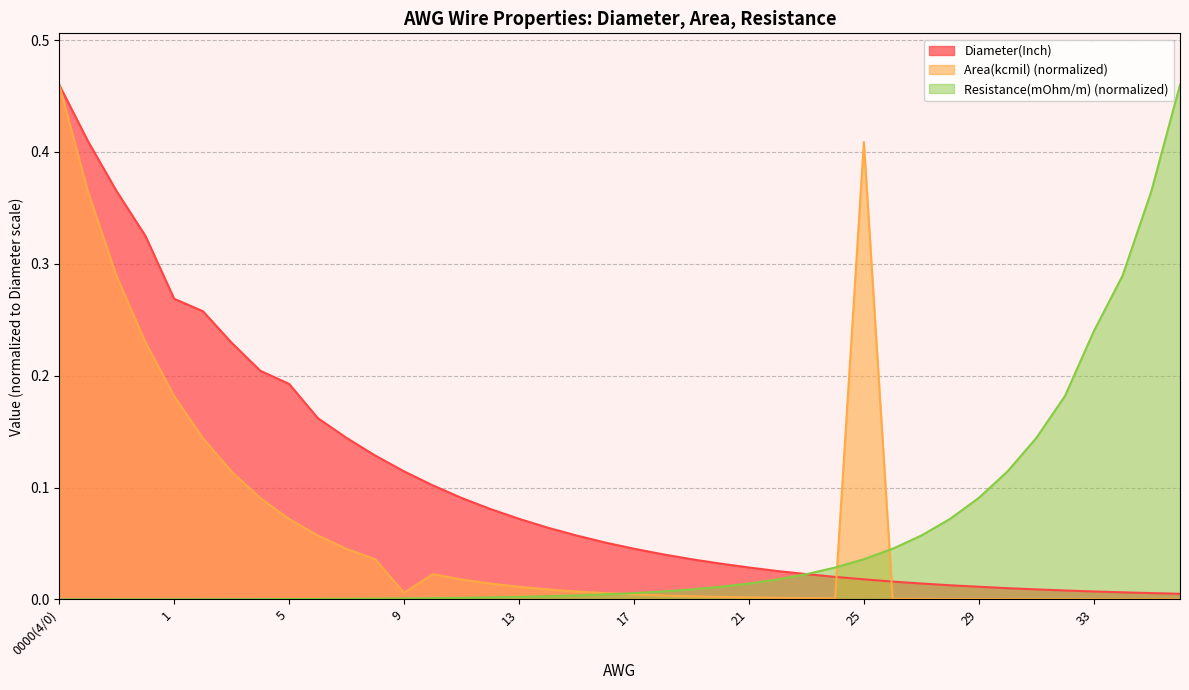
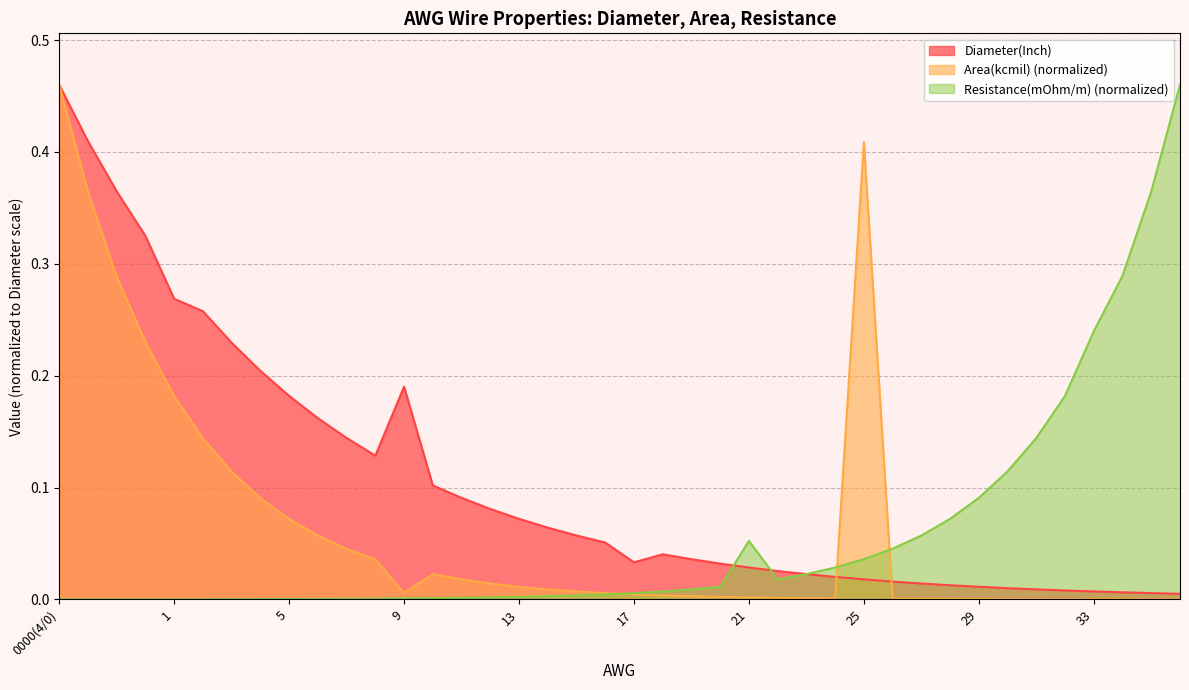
  {
    "Diameter(Inch)": {
      "1": 0.269,
-     "5": 0.193,
-     "9": 0.114,
+     "5": 0.182,
+     "9": 0.190,
      "13": 0.072,
-     "17": 0.045,
+     "17": 0.033,
      "21": 0.029,
      "25": 0.018,
      "29": 0.011,
      "33": 0.007
    },
    "Area(kcmil) (normalized)": {
      "1": 0.182,
      "5": 0.072,
      "9": 0.006,
      "13": 0.011,
      "21": 0.002,
      "25": 0.409,
      "29": 0.000,
      "33": 0.000
    },
    "Resistance(mOhm/m) (normalized)": {
      "0000(4/0)": 0.000,
      "1": 0.000,
      "5": 0.000,
      "9": 0.001,
      "13": 0.002,
-     "21": 0.014,
+     "21": 0.052,
      "25": 0.036,
      "29": 0.091,
      "33": 0.240
    }
  }
